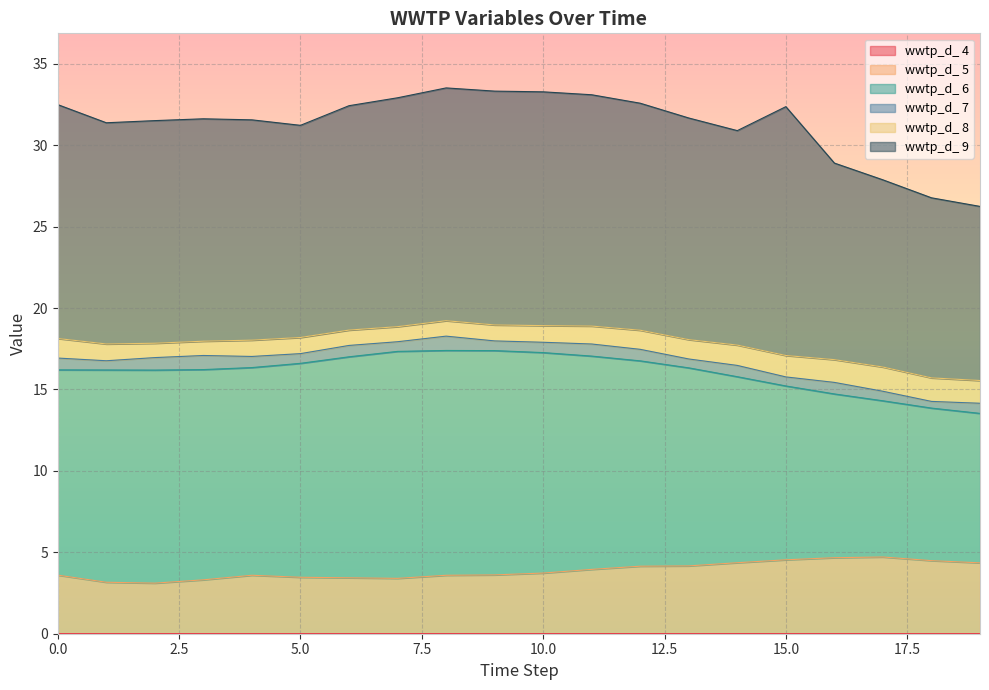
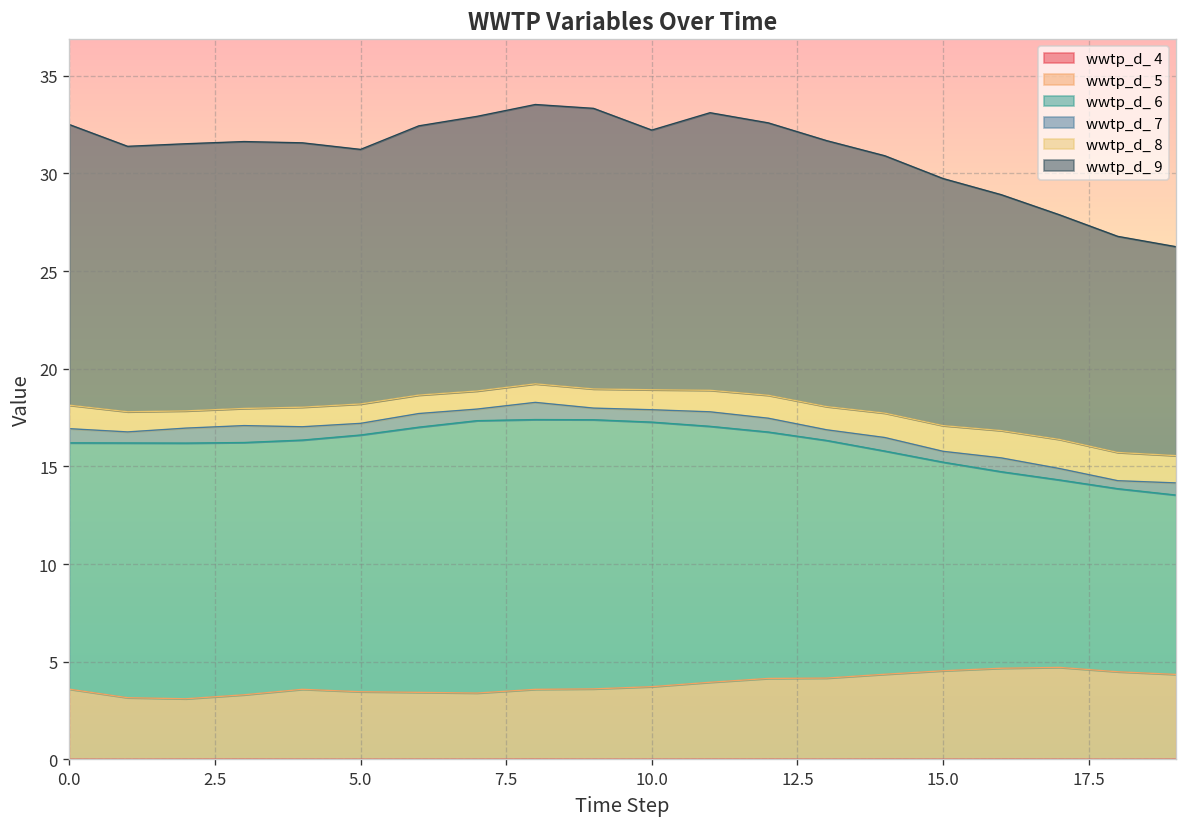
  {
    "wwtp_d_ 4": {
      "0.0": 0.0,
      "5.0": 0.0,
      "10.0": 0.0,
      "15.0": 0.0
    },
    "wwtp_d_ 9": {
      "0.0": 14.4,
      "5.0": 13.0,
-     "10.0": 14.4,
-     "15.0": 15.3
+     "10.0": 13.3,
+     "15.0": 12.6
    }
  }
